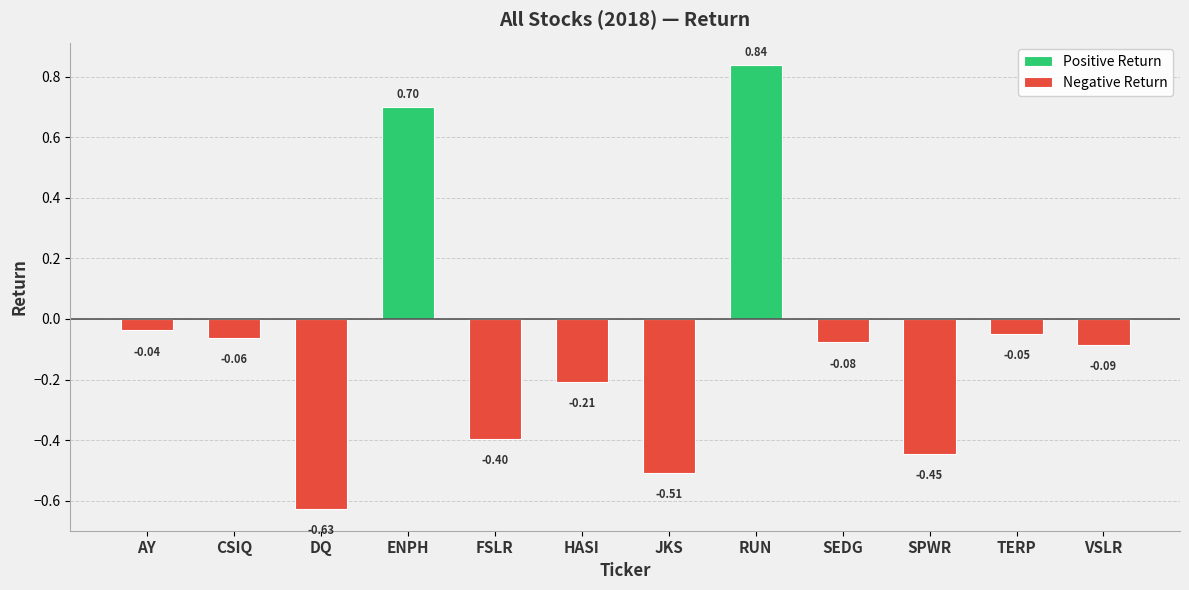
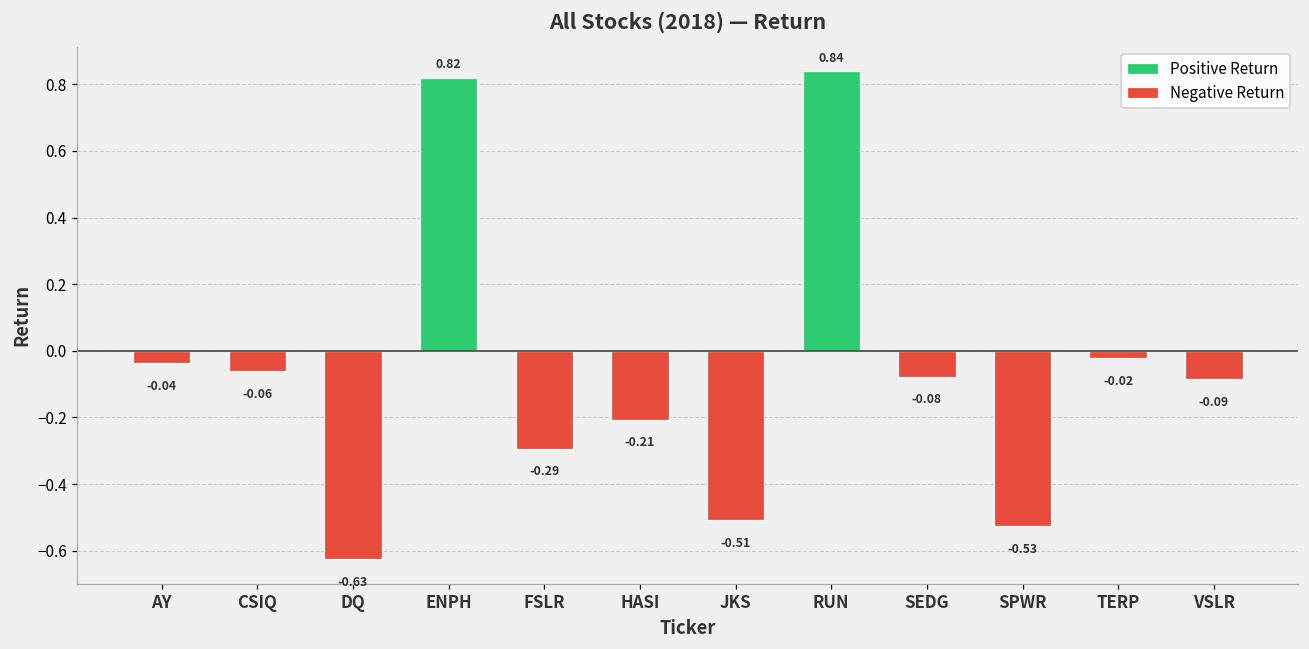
  {
    "Positive Return": {
-     "ENPH": 0.70,
+     "ENPH": 0.82,
      "RUN": 0.84
    },
    "Negative Return": {
      "AY": -0.04,
      "CSIQ": -0.06,
      "DQ": -0.63,
-     "FSLR": -0.40,
+     "FSLR": -0.29,
      "HASI": -0.21,
      "JKS": -0.51,
      "SEDG": -0.08,
-     "SPWR": -0.45,
-     "TERP": -0.05,
+     "SPWR": -0.53,
+     "TERP": -0.02,
      "VSLR": -0.09
    }
  }
